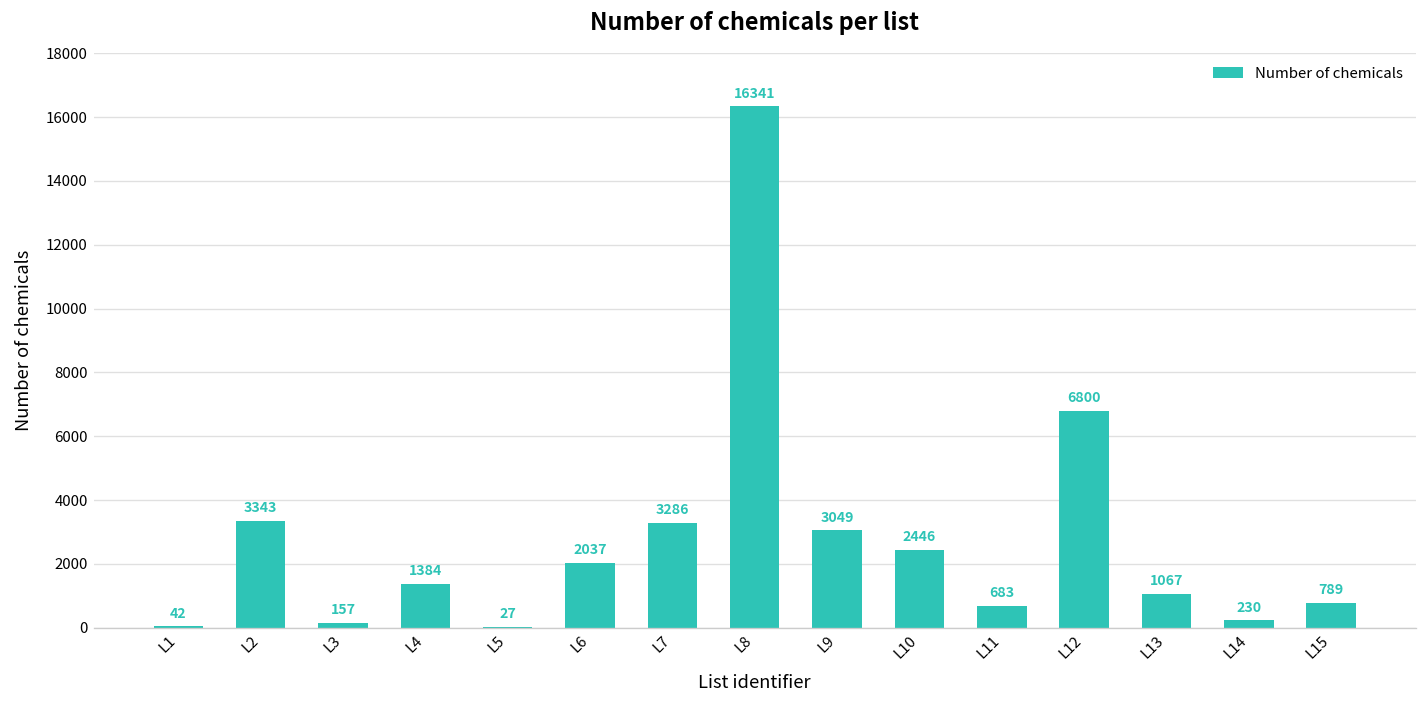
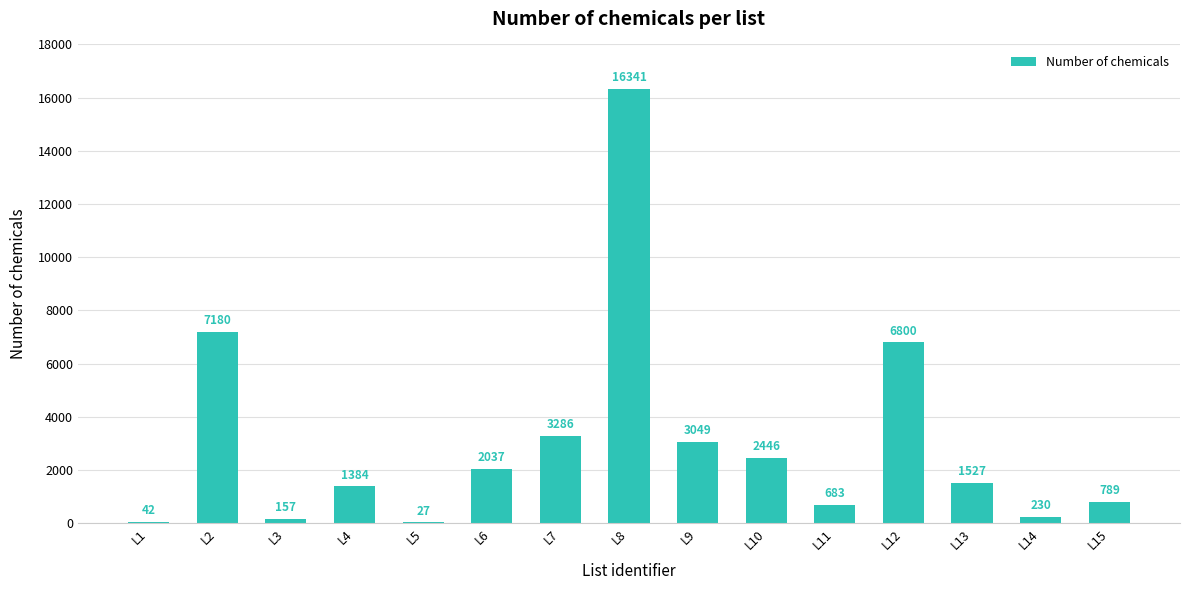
  {
    "L1": 42,
-   "L2": 3343,
+   "L2": 7180,
    "L3": 157,
    "L4": 1384,
    "L5": 27,
    "L6": 2037,
    "L7": 3286,
    "L8": 16341,
    "L9": 3049,
    "L10": 2446,
    "L11": 683,
    "L12": 6800,
-   "L13": 1067,
+   "L13": 1527,
    "L14": 230,
    "L15": 789
  }
